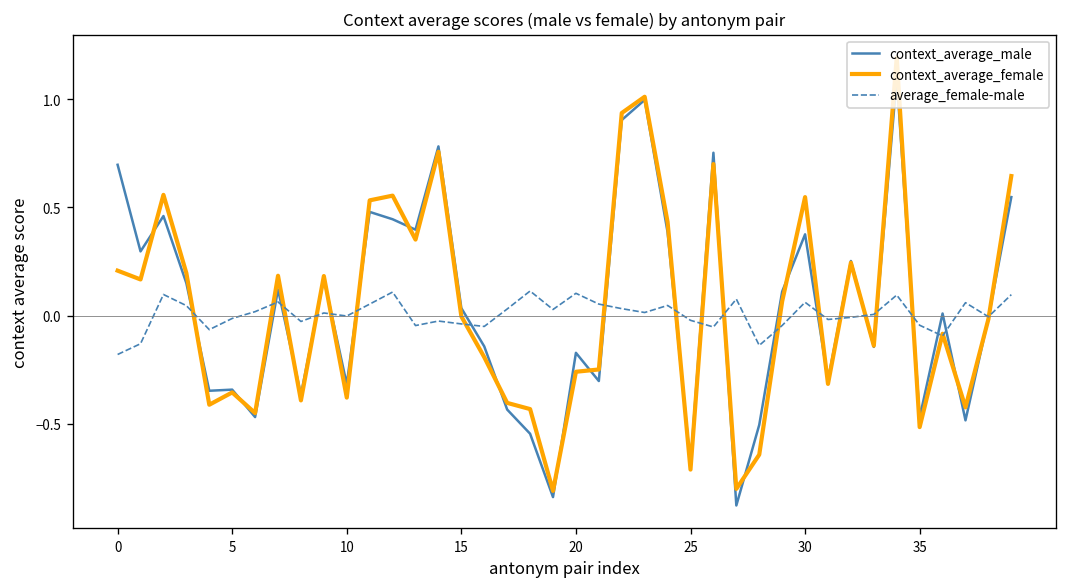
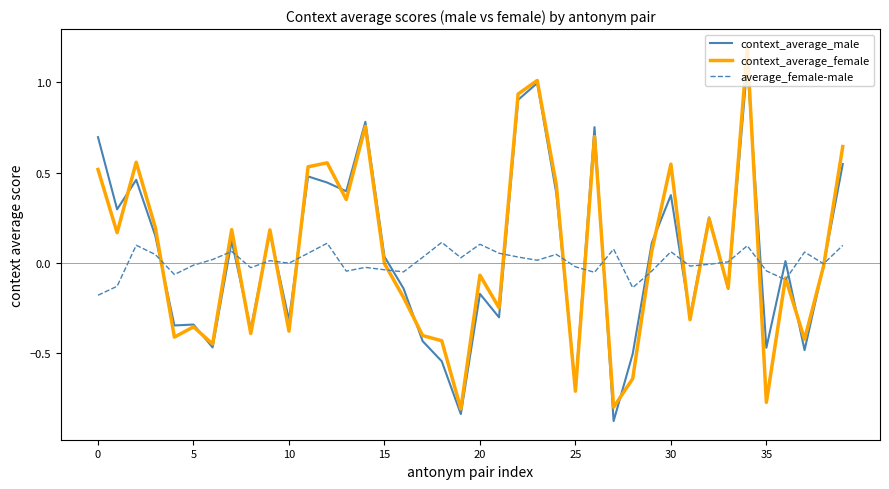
  {
    "context_average_female": {
-     "0": 0.21,
+     "0": 0.52,
      "10": -0.38,
      "15": 0.00,
-     "20": -0.26,
+     "20": -0.07,
      "25": -0.71,
      "30": 0.55,
-     "35": -0.51
+     "35": -0.77
    }
  }
